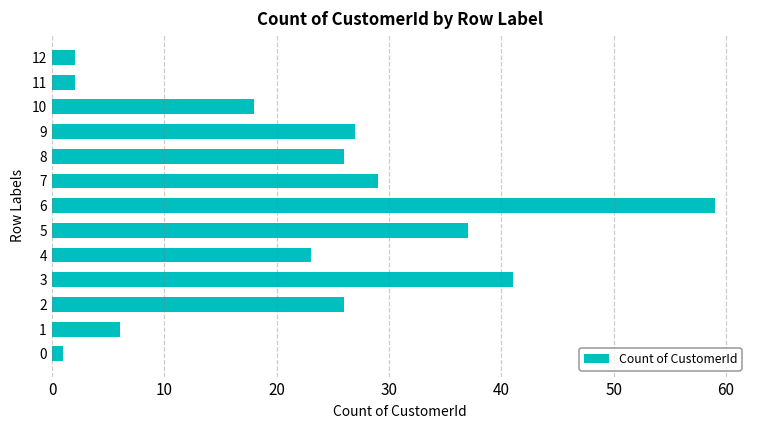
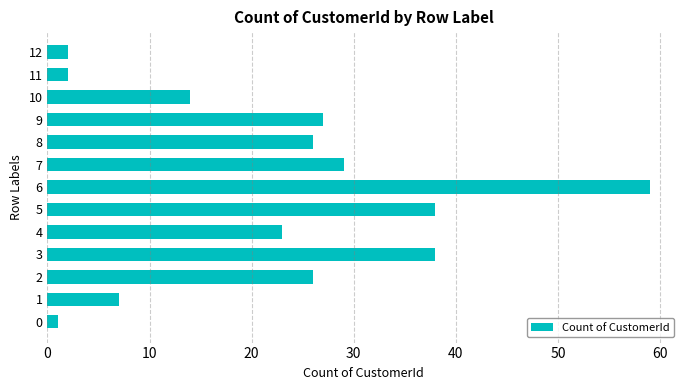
  {
    "12": 2,
    "11": 2,
-   "10": 18,
+   "10": 14,
    "9": 27,
    "8": 26,
    "7": 29,
    "6": 59,
-   "5": 37,
+   "5": 38,
    "4": 23,
-   "3": 41,
+   "3": 38,
    "2": 26,
-   "1": 6,
+   "1": 7,
    "0": 1
  }
